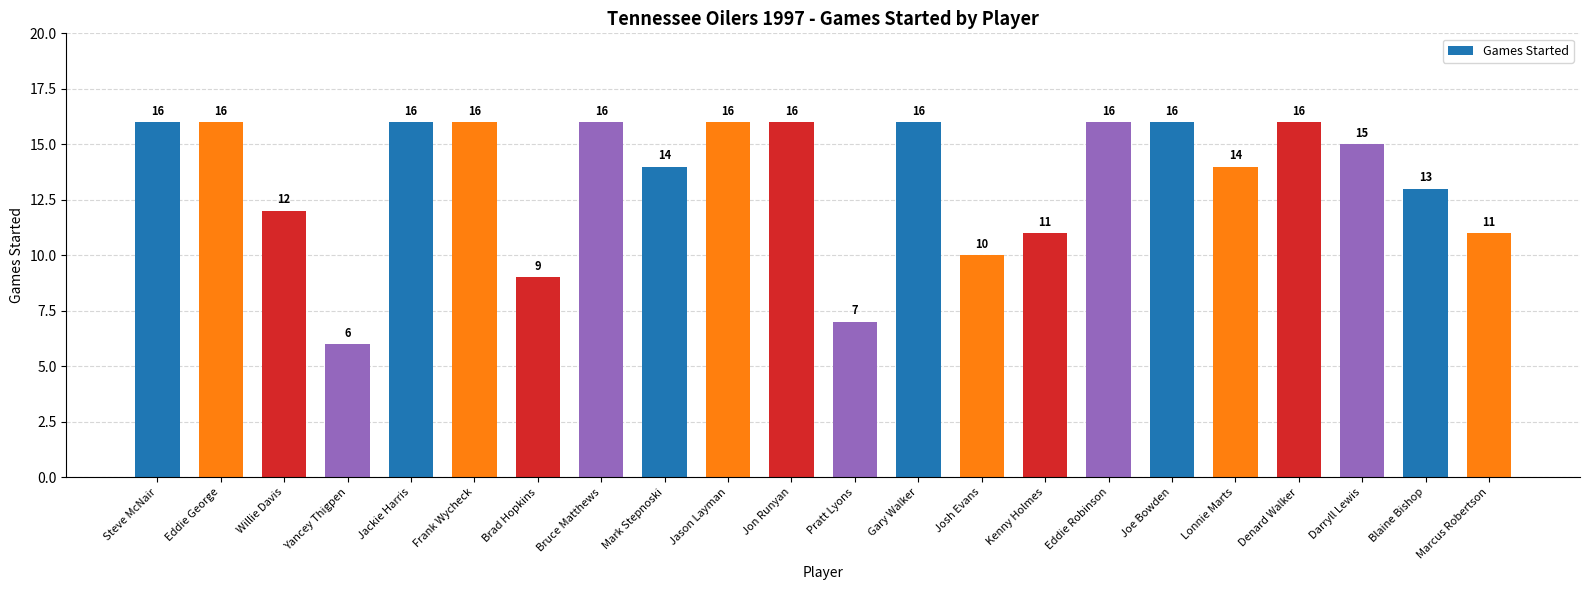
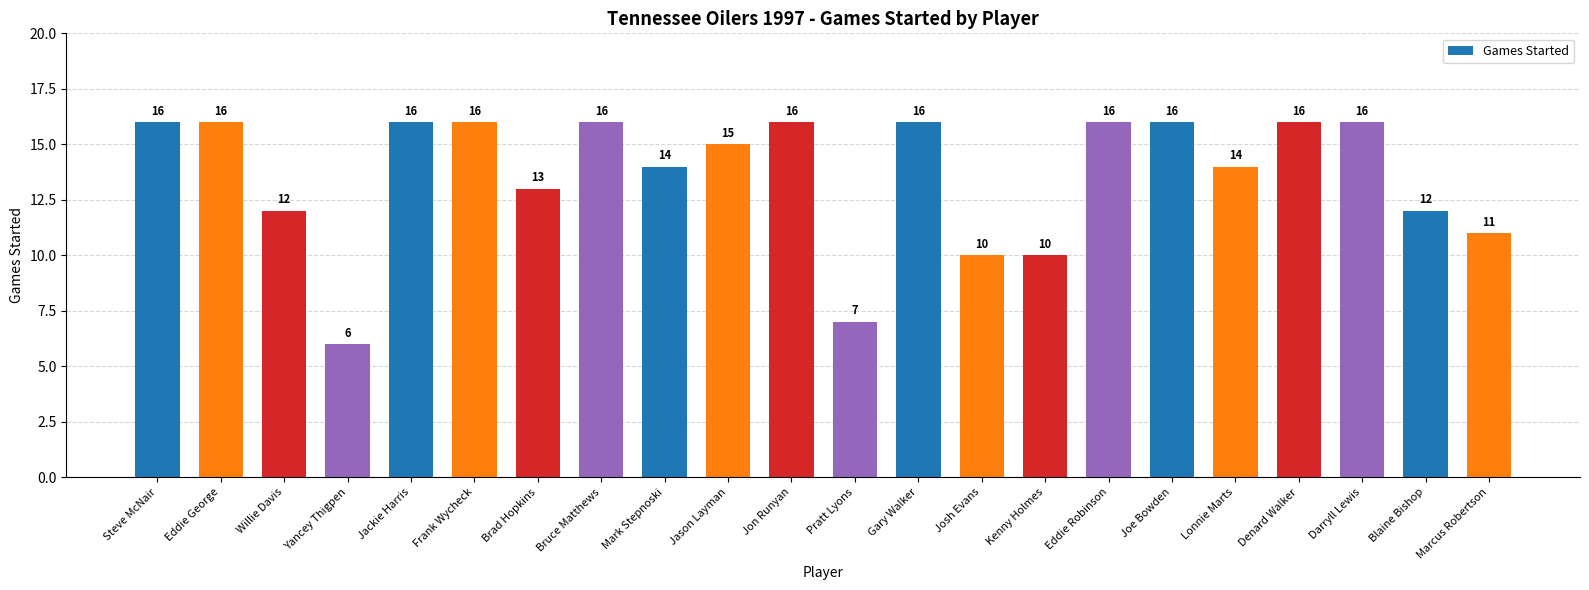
  {
    "Steve McNair": 16,
    "Eddie George": 16,
    "Willie Davis": 12,
    "Yancey Thigpen": 6,
    "Jackie Harris": 16,
    "Frank Wycheck": 16,
-   "Brad Hopkins": 9,
+   "Brad Hopkins": 13,
    "Bruce Matthews": 16,
    "Mark Stepnoski": 14,
-   "Jason Layman": 16,
+   "Jason Layman": 15,
    "Jon Runyan": 16,
    "Pratt Lyons": 7,
    "Gary Walker": 16,
    "Josh Evans": 10,
-   "Kenny Holmes": 11,
+   "Kenny Holmes": 10,
    "Eddie Robinson": 16,
    "Joe Bowden": 16,
    "Lonnie Marts": 14,
    "Denard Walker": 16,
-   "Darryll Lewis": 15,
-   "Blaine Bishop": 13,
+   "Darryll Lewis": 16,
+   "Blaine Bishop": 12,
    "Marcus Robertson": 11
  }
